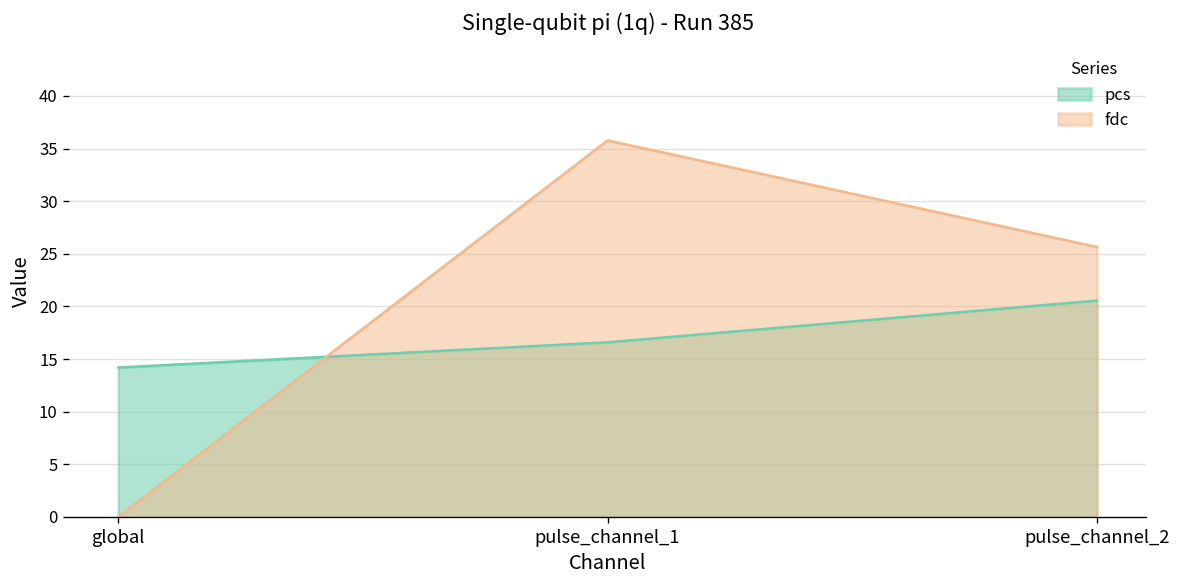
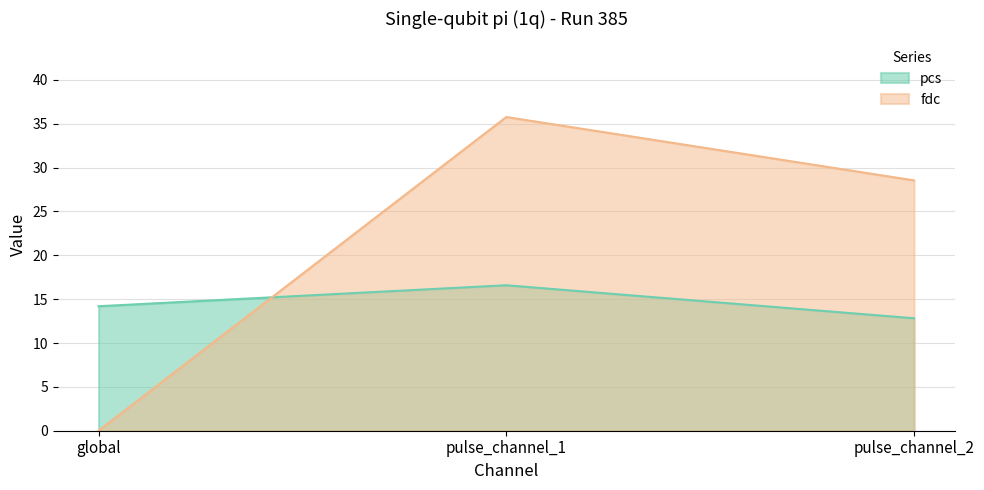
  {
    "pcs": {
      "global": 14,
      "pulse_channel_1": 17,
-     "pulse_channel_2": 21
+     "pulse_channel_2": 13
    },
    "fdc": {
      "global": 0,
      "pulse_channel_1": 36,
-     "pulse_channel_2": 26
+     "pulse_channel_2": 29
    }
  }
